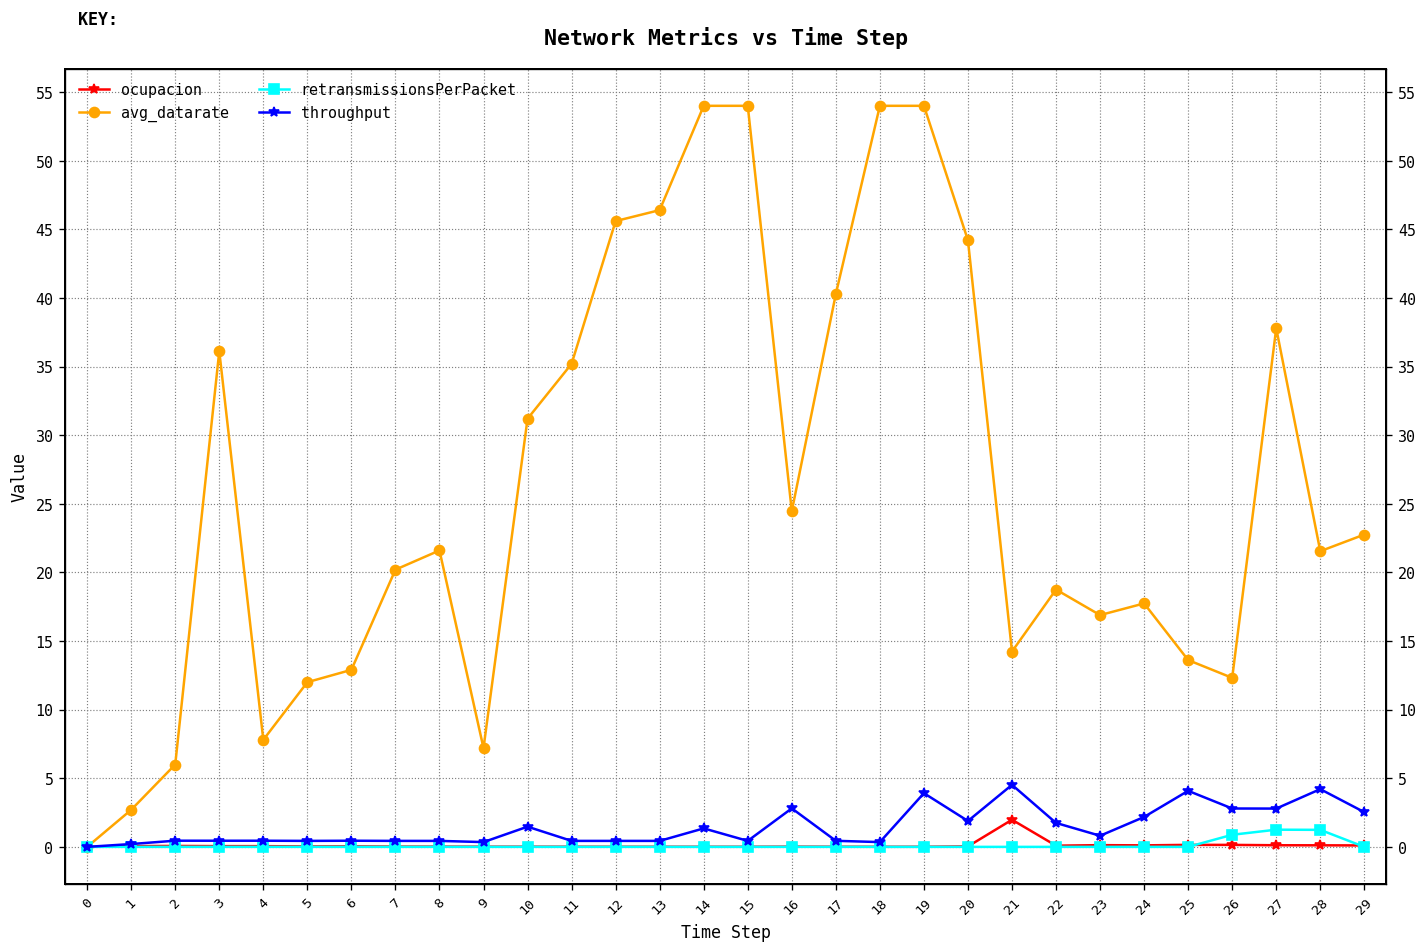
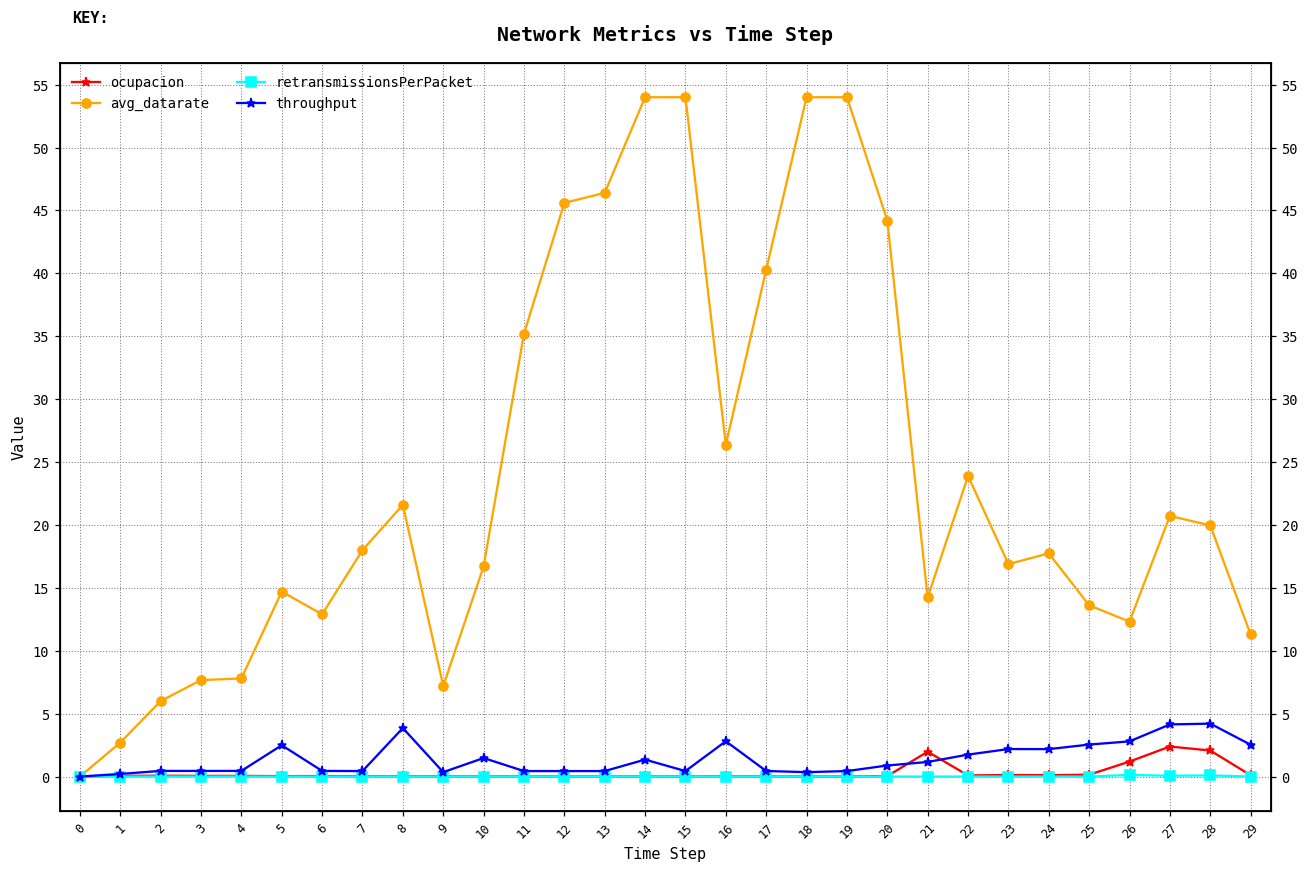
  {
    "ocupacion": {
      "21": 2.0,
-     "26": 0.1,
-     "27": 0.1,
-     "28": 0.1
+     "26": 1.2,
+     "27": 2.4,
+     "28": 2.1
    },
    "avg_datarate": {
      "1": 2.7,
      "2": 6.0,
-     "3": 36.1,
+     "3": 7.7,
      "4": 7.8,
-     "5": 12.0,
+     "5": 14.7,
      "6": 12.9,
-     "7": 20.2,
+     "7": 18.0,
      "8": 21.6,
      "9": 7.2,
-     "10": 31.2,
+     "10": 16.7,
      "11": 35.2,
      "12": 45.6,
      "13": 46.4,
      "14": 54.0,
      "15": 54.0,
-     "16": 24.5,
+     "16": 26.4,
      "17": 40.3,
      "18": 54.0,
      "19": 54.0,
      "20": 44.2,
      "21": 14.2,
-     "22": 18.8,
+     "22": 23.9,
      "23": 16.9,
      "24": 17.7,
      "25": 13.6,
      "26": 12.3,
-     "27": 37.8,
-     "28": 21.5,
-     "29": 22.8
+     "27": 20.7,
+     "28": 20.0,
+     "29": 11.3
    },
    "retransmissionsPerPacket": {
      "21": 0.0,
-     "26": 0.9,
-     "27": 1.3,
-     "28": 1.2
+     "26": 0.1,
+     "27": 0.1,
+     "28": 0.1
    },
    "throughput": {
      "2": 0.4,
      "3": 0.4,
      "4": 0.4,
-     "5": 0.4,
+     "5": 2.5,
      "6": 0.4,
      "7": 0.4,
-     "8": 0.4,
+     "8": 3.9,
      "9": 0.3,
      "10": 1.5,
      "11": 0.4,
      "12": 0.4,
      "13": 0.4,
      "14": 1.3,
      "15": 0.4,
      "16": 2.8,
      "17": 0.4,
      "18": 0.3,
-     "19": 3.9,
-     "20": 1.9,
-     "21": 4.5,
+     "19": 0.4,
+     "20": 0.9,
+     "21": 1.2,
      "22": 1.7,
-     "23": 0.8,
+     "23": 2.2,
      "24": 2.2,
-     "25": 4.1,
+     "25": 2.5,
      "26": 2.8,
-     "27": 2.8,
+     "27": 4.1,
      "28": 4.2,
      "29": 2.5
    }
  }
